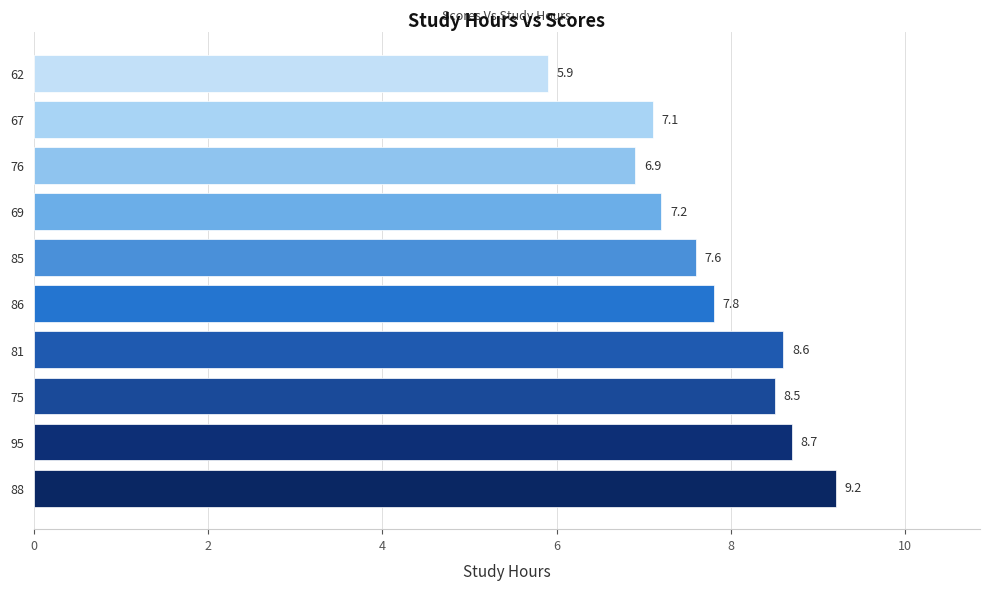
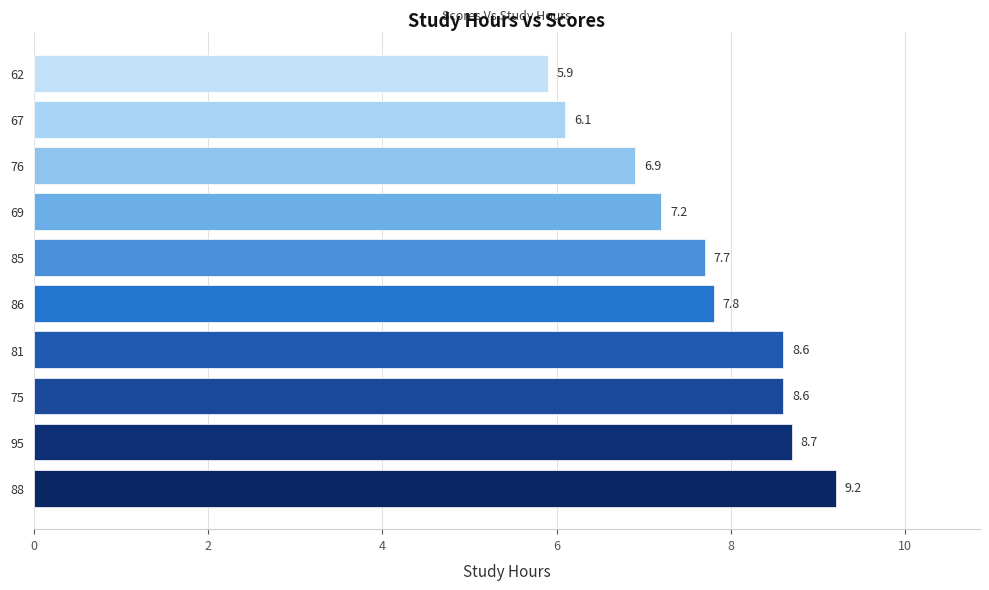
  {
    "62": 5.9,
-   "67": 7.1,
+   "67": 6.1,
    "76": 6.9,
    "69": 7.2,
-   "85": 7.6,
+   "85": 7.7,
    "86": 7.8,
    "81": 8.6,
-   "75": 8.5,
+   "75": 8.6,
    "95": 8.7,
    "88": 9.2
  }
